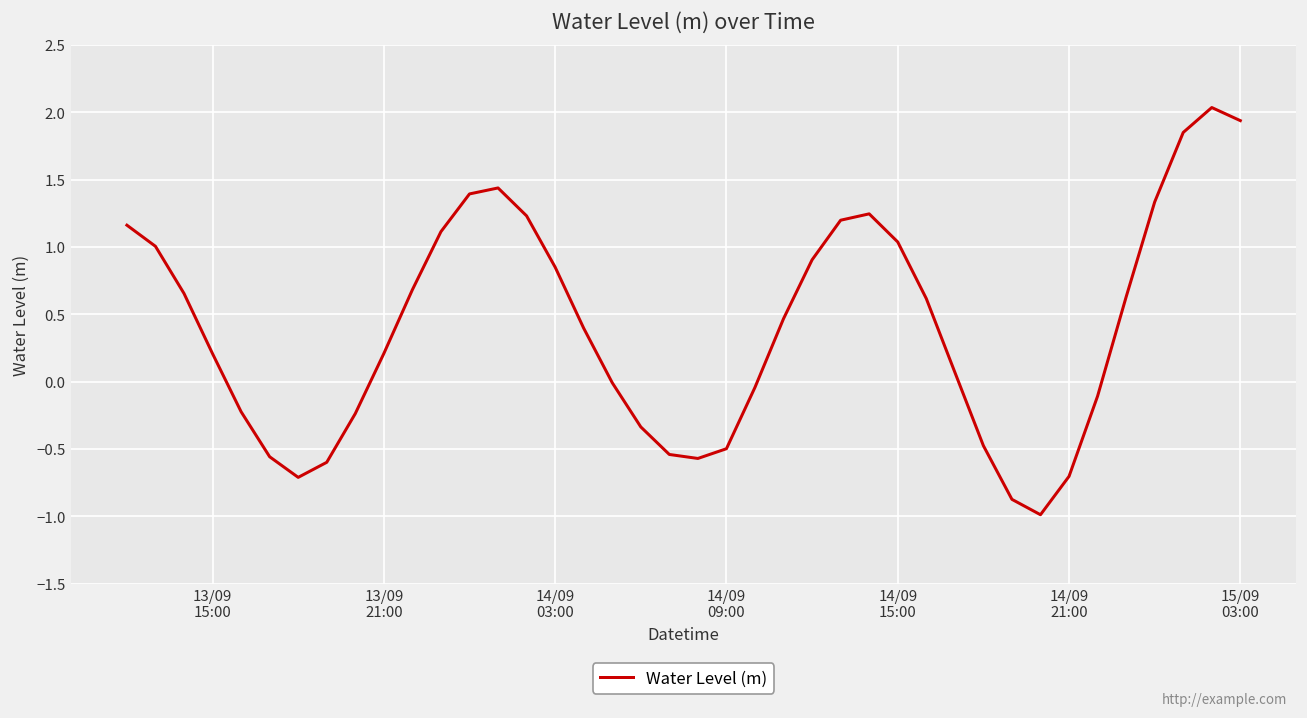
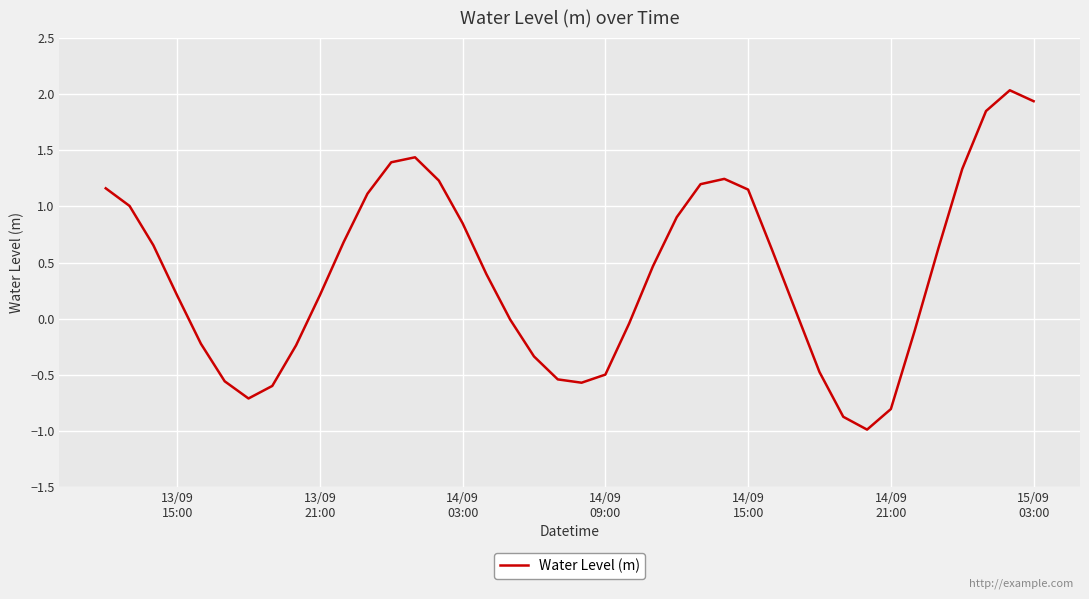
  {
    "13/09 15:00": 0.21,
    "13/09 21:00": 0.21,
    "14/09 03:00": 0.85,
    "14/09 09:00": -0.50,
-   "14/09 15:00": 1.04,
-   "14/09 21:00": -0.70,
+   "14/09 15:00": 1.15,
+   "14/09 21:00": -0.81,
    "15/09 03:00": 1.94
  }
